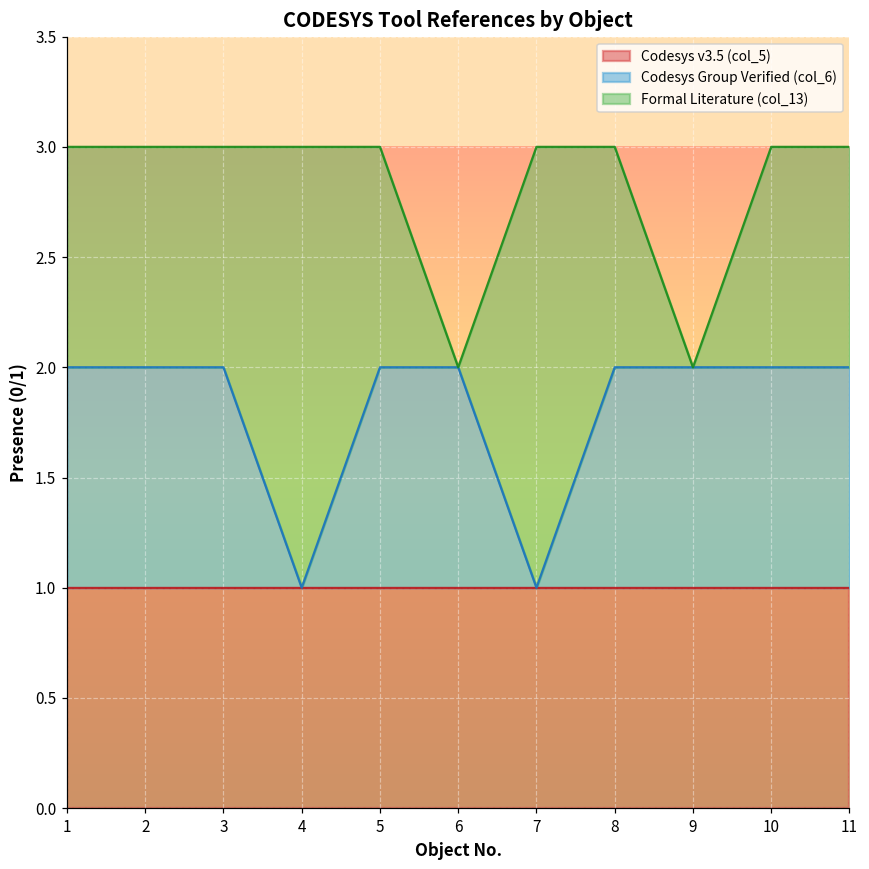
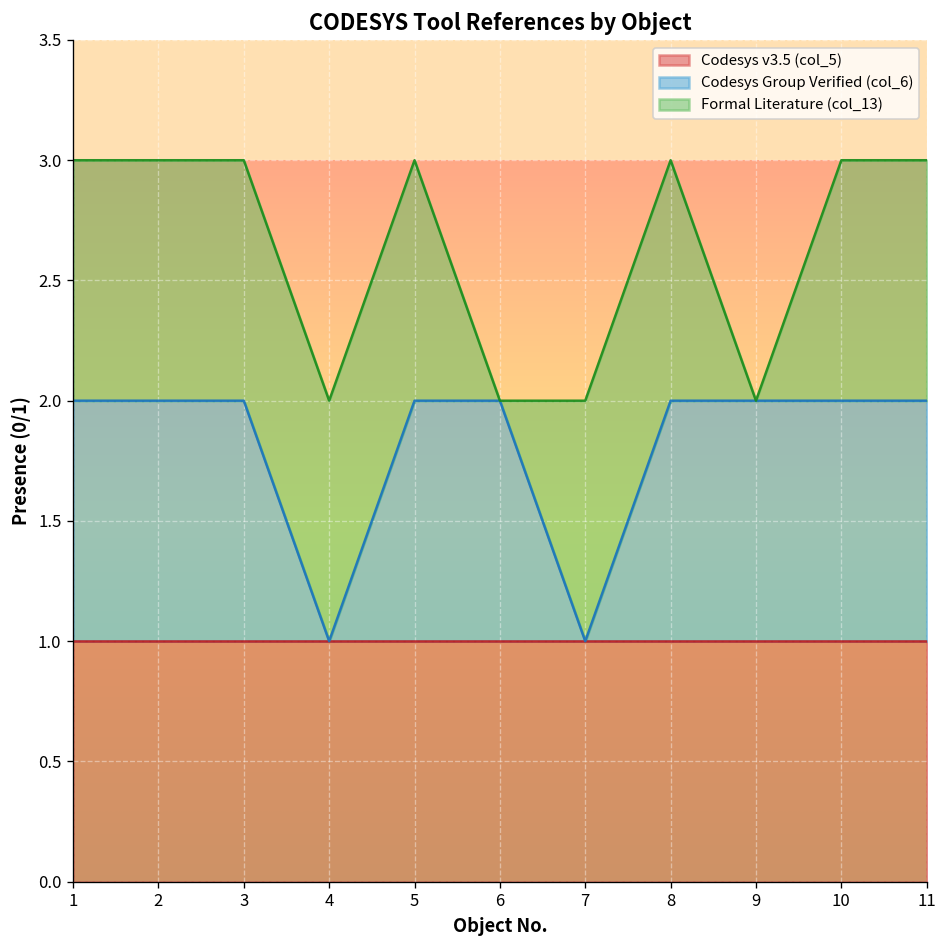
  {
    "Codesys v3.5 (col_5)": {
      "1": 1,
      "2": 1,
      "3": 1,
      "5": 1,
      "6": 1,
      "8": 1,
      "9": 1,
      "10": 1,
      "11": 1
    },
    "Codesys Group Verified (col_6)": {
      "1": 2,
      "2": 2,
      "3": 2,
      "5": 2,
      "8": 2,
      "10": 2,
      "11": 2
    },
    "Formal Literature (col_13)": {
      "1": 1,
      "2": 1,
      "3": 1,
-     "4": 2,
+     "4": 1,
      "5": 1,
-     "7": 2,
+     "7": 1,
      "8": 1,
      "10": 1,
      "11": 1
    }
  }
